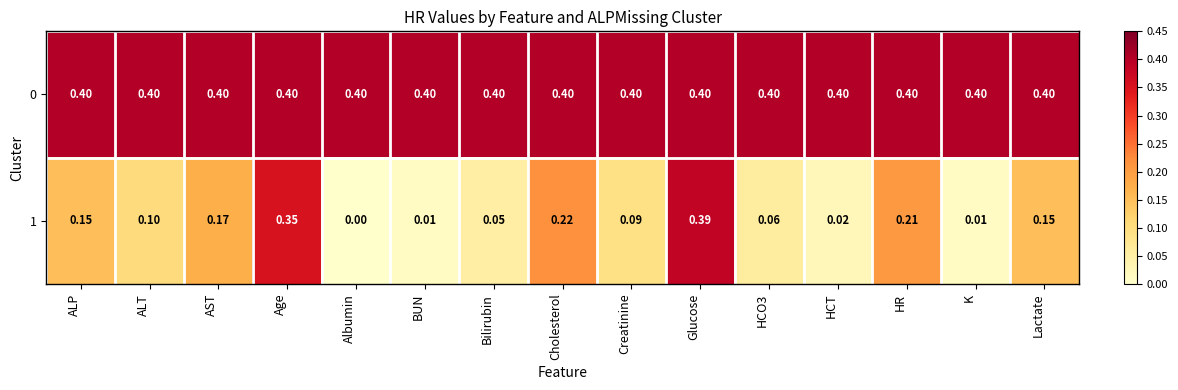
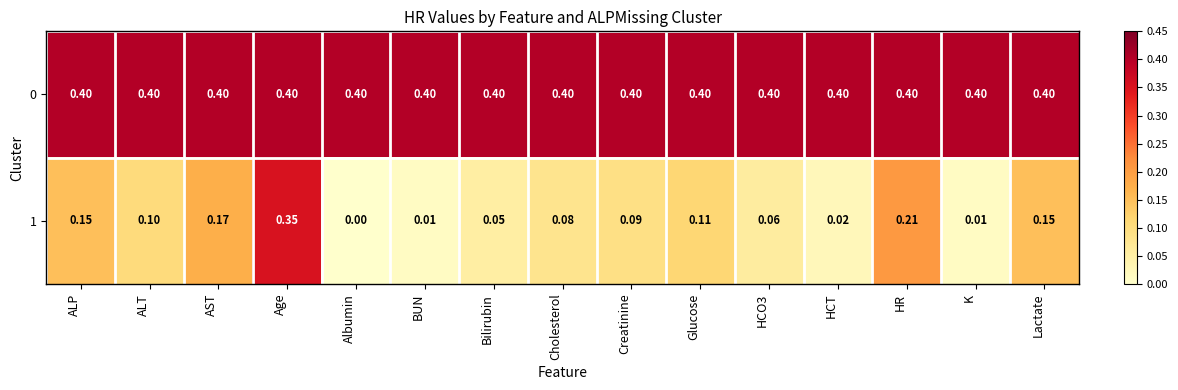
  {
    "0": {
      "ALP": 0.40,
      "ALT": 0.40,
      "AST": 0.40,
      "Age": 0.40,
      "Albumin": 0.40,
      "BUN": 0.40,
      "Bilirubin": 0.40,
      "Cholesterol": 0.40,
      "Creatinine": 0.40,
      "Glucose": 0.40,
      "HCO3": 0.40,
      "HCT": 0.40,
      "HR": 0.40,
      "K": 0.40,
      "Lactate": 0.40
    },
    "1": {
      "ALP": 0.15,
      "ALT": 0.10,
      "AST": 0.17,
      "Age": 0.35,
      "Albumin": 0.00,
      "BUN": 0.01,
      "Bilirubin": 0.05,
-     "Cholesterol": 0.22,
+     "Cholesterol": 0.08,
      "Creatinine": 0.09,
-     "Glucose": 0.39,
+     "Glucose": 0.11,
      "HCO3": 0.06,
      "HCT": 0.02,
      "HR": 0.21,
      "K": 0.01,
      "Lactate": 0.15
    }
  }
